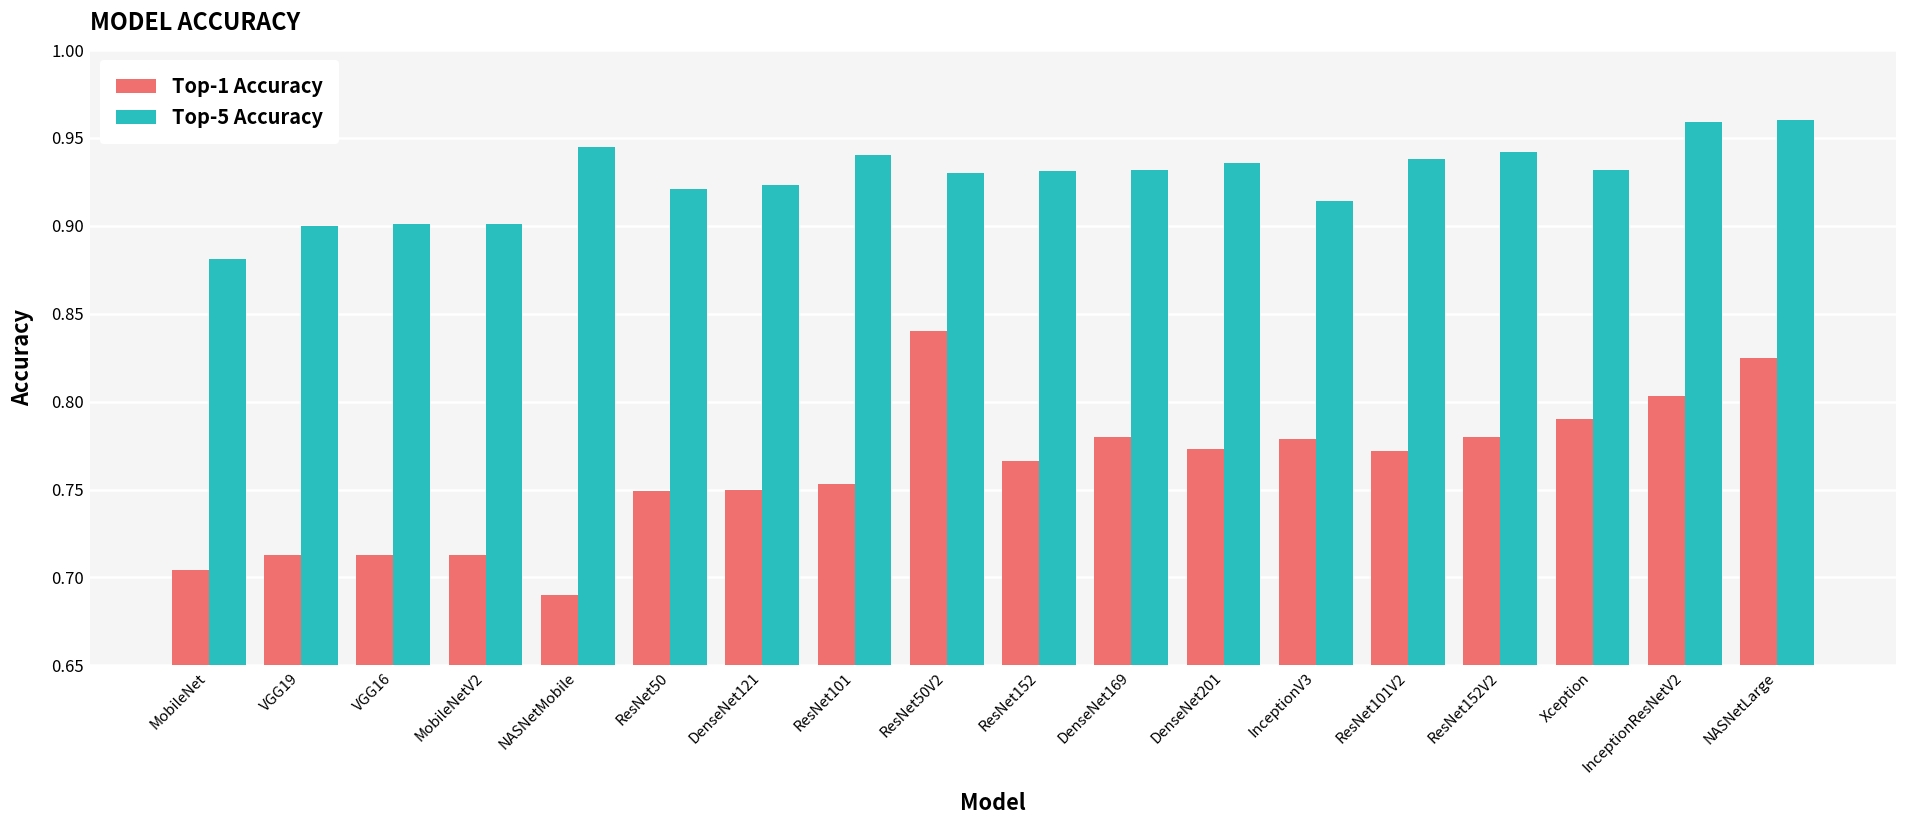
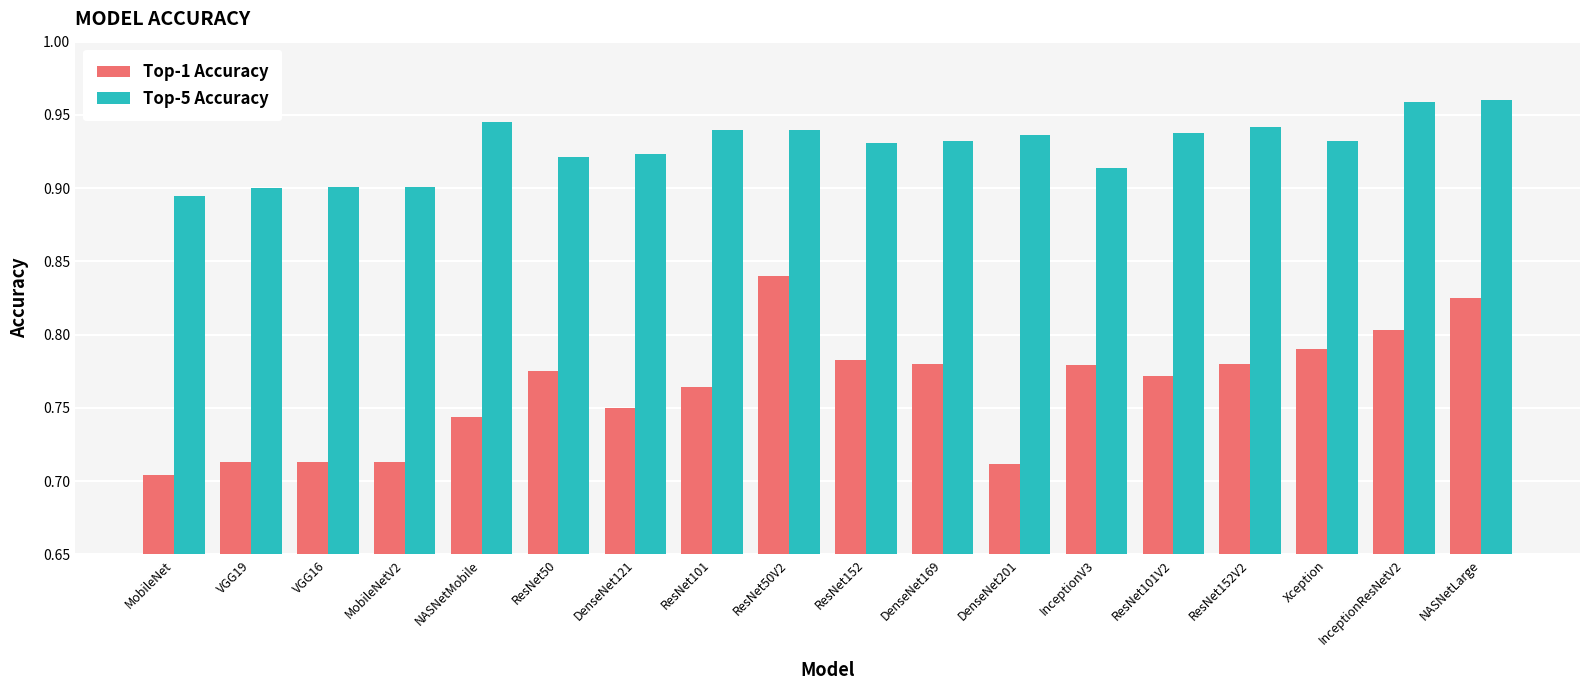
  {
    "Top-1 Accuracy": {
      "MobileNet": 0.704,
      "VGG19": 0.713,
      "VGG16": 0.713,
      "MobileNetV2": 0.713,
-     "NASNetMobile": 0.690,
-     "ResNet50": 0.749,
+     "NASNetMobile": 0.744,
+     "ResNet50": 0.775,
      "DenseNet121": 0.750,
-     "ResNet101": 0.753,
+     "ResNet101": 0.764,
      "ResNet50V2": 0.840,
-     "ResNet152": 0.766,
+     "ResNet152": 0.783,
      "DenseNet169": 0.780,
-     "DenseNet201": 0.773,
+     "DenseNet201": 0.712,
      "InceptionV3": 0.779,
      "ResNet101V2": 0.772,
      "ResNet152V2": 0.780,
      "Xception": 0.790,
      "InceptionResNetV2": 0.803,
      "NASNetLarge": 0.825
    },
    "Top-5 Accuracy": {
-     "MobileNet": 0.881,
+     "MobileNet": 0.895,
      "VGG19": 0.900,
      "VGG16": 0.901,
      "MobileNetV2": 0.901,
      "NASNetMobile": 0.945,
      "ResNet50": 0.921,
      "DenseNet121": 0.923,
      "ResNet101": 0.940,
-     "ResNet50V2": 0.93,
+     "ResNet50V2": 0.94,
      "ResNet152": 0.931,
      "DenseNet169": 0.932,
      "DenseNet201": 0.936,
      "InceptionV3": 0.914,
      "ResNet101V2": 0.938,
      "ResNet152V2": 0.942,
      "Xception": 0.932,
      "InceptionResNetV2": 0.959,
      "NASNetLarge": 0.960
    }
  }
